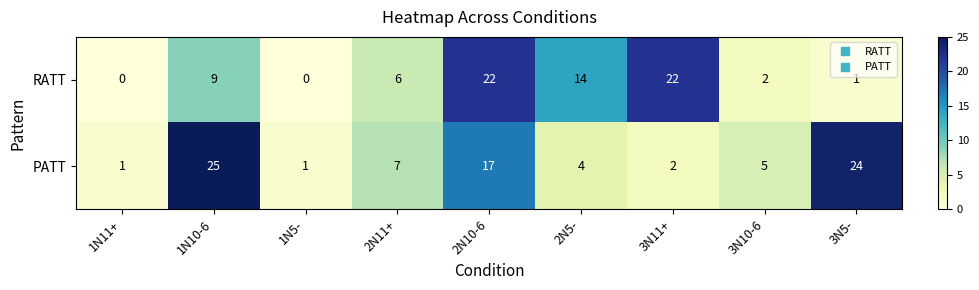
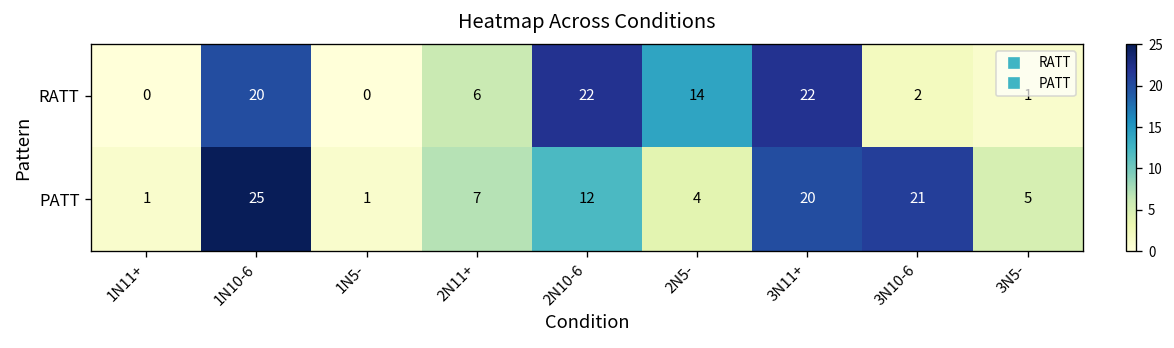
  {
    "RATT": {
      "1N11+": 0,
-     "1N10-6": 9,
+     "1N10-6": 20,
      "1N5-": 0,
      "2N11+": 6,
      "2N10-6": 22,
      "2N5-": 14,
      "3N11+": 22,
      "3N10-6": 2
    },
    "PATT": {
      "1N11+": 1,
      "1N10-6": 25,
      "1N5-": 1,
      "2N11+": 7,
-     "2N10-6": 17,
+     "2N10-6": 12,
      "2N5-": 4,
-     "3N11+": 2,
-     "3N10-6": 5,
-     "3N5-": 24
+     "3N11+": 20,
+     "3N10-6": 21,
+     "3N5-": 5
    }
  }
